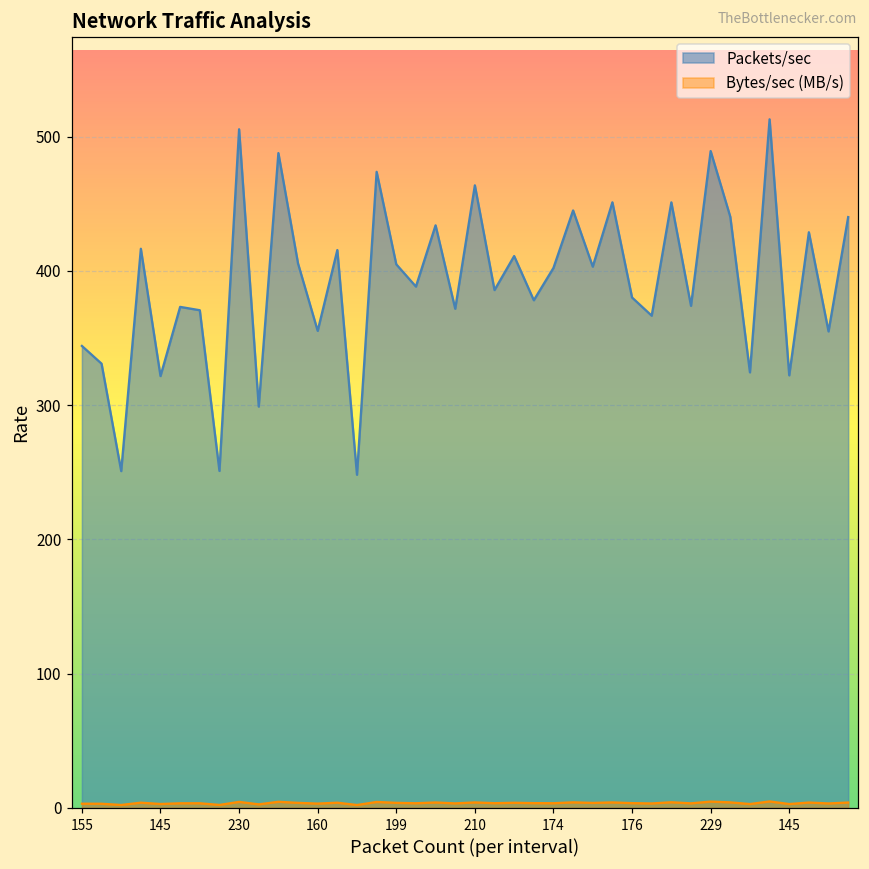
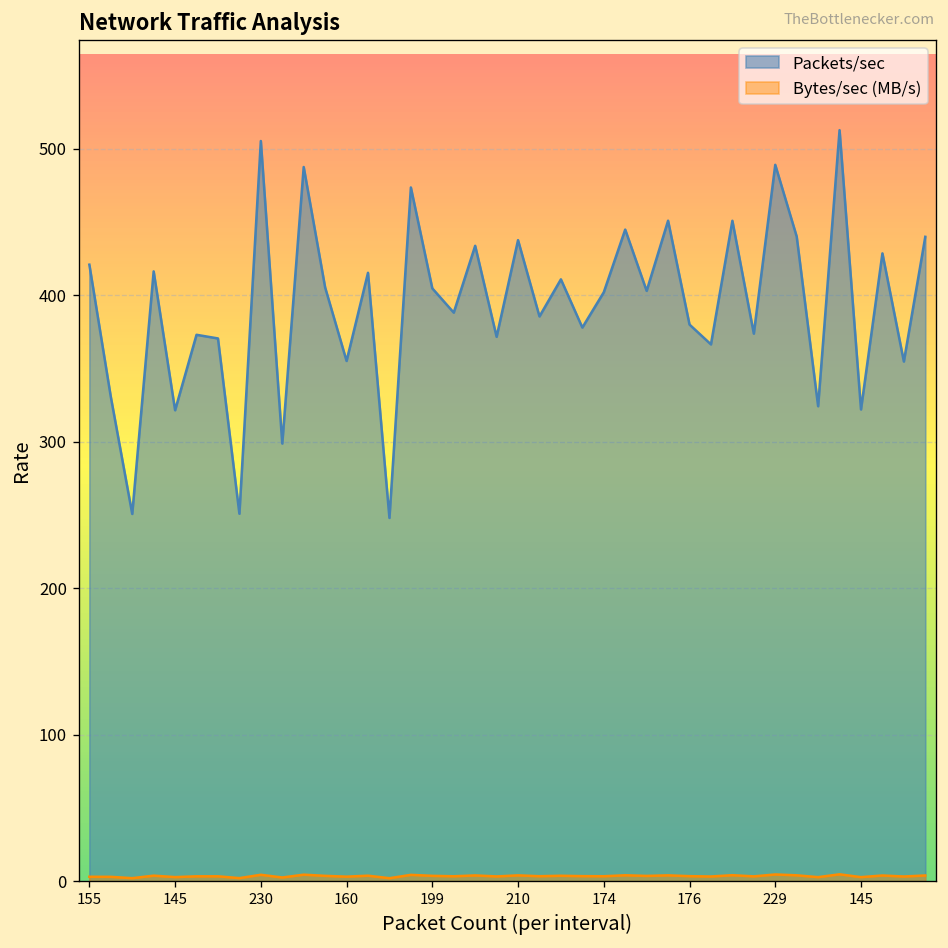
  {
    "Packets/sec": {
-     "155": 344,
+     "155": 421,
      "230": 505,
      "160": 355,
      "199": 405,
-     "210": 464,
+     "210": 438,
      "174": 402,
      "176": 380,
      "229": 489
    },
    "Bytes/sec (MB/s)": {
      "155": 3,
      "230": 5,
      "160": 3,
      "199": 4,
      "210": 4,
      "174": 4,
      "176": 4,
      "229": 5
    }
  }
